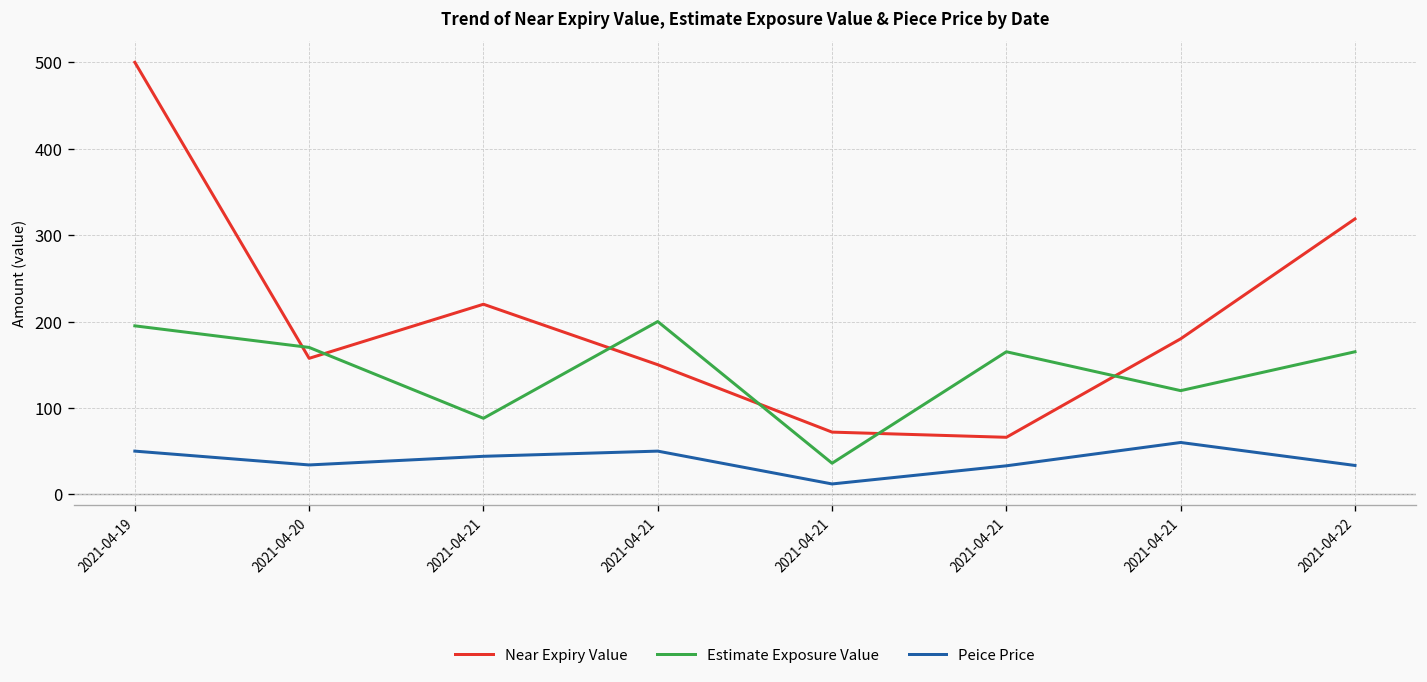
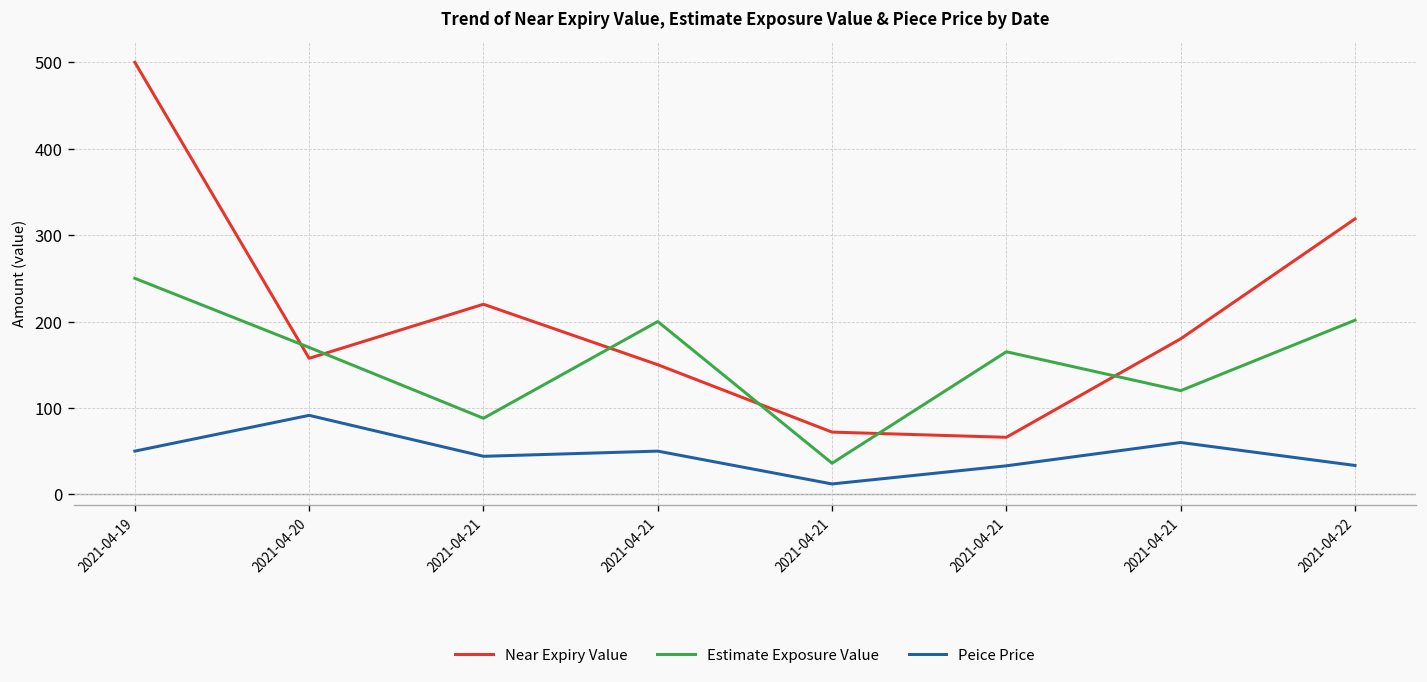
  {
    "Near Expiry Value": {
      "2021-04-19": 500,
      "2021-04-20": 160,
      "2021-04-22": 320
    },
    "Estimate Exposure Value": {
-     "2021-04-19": 200,
+     "2021-04-19": 250,
      "2021-04-20": 170,
-     "2021-04-22": 170
+     "2021-04-22": 200
    },
    "Peice Price": {
      "2021-04-19": 50,
-     "2021-04-20": 30,
+     "2021-04-20": 90,
      "2021-04-22": 30
    }
  }
